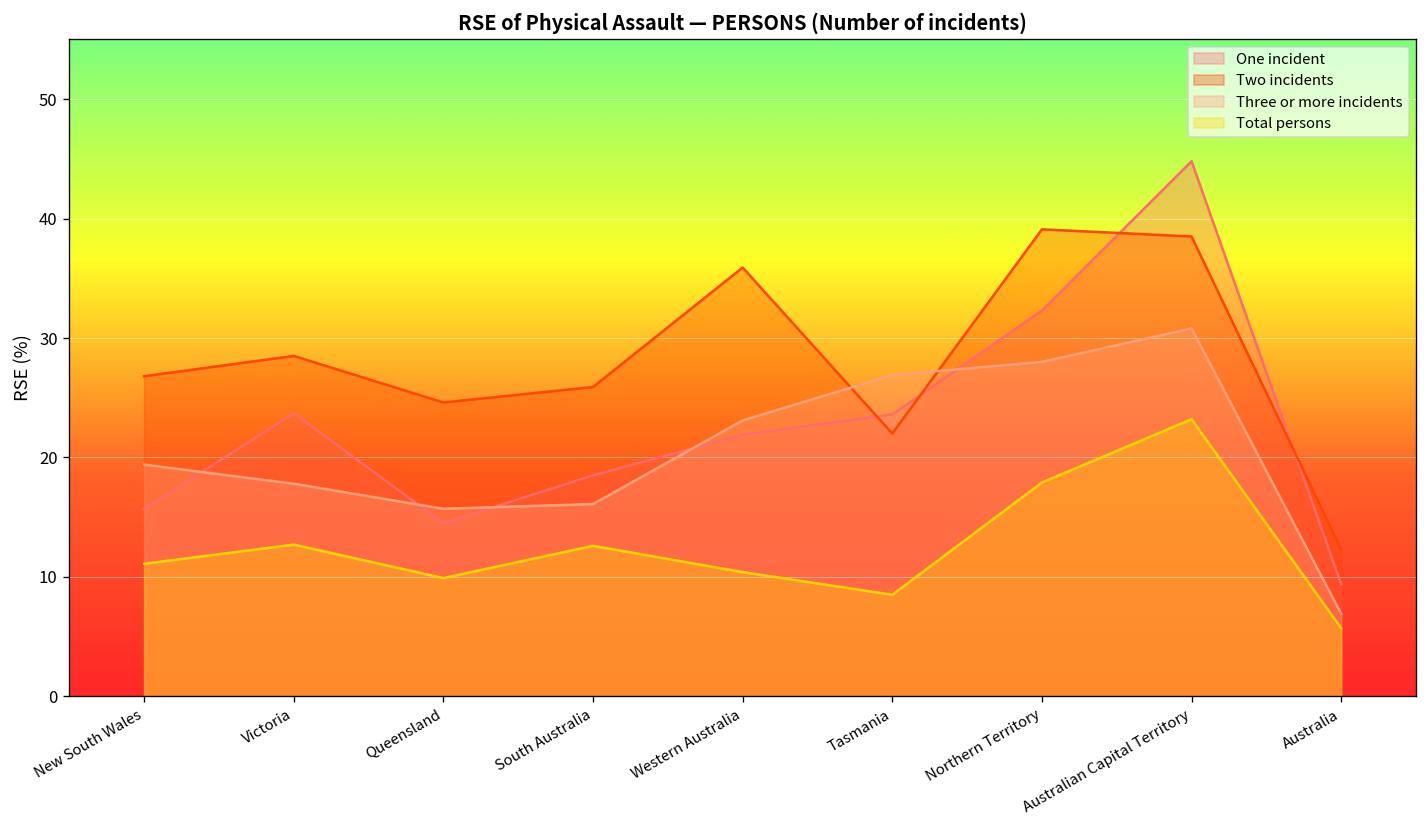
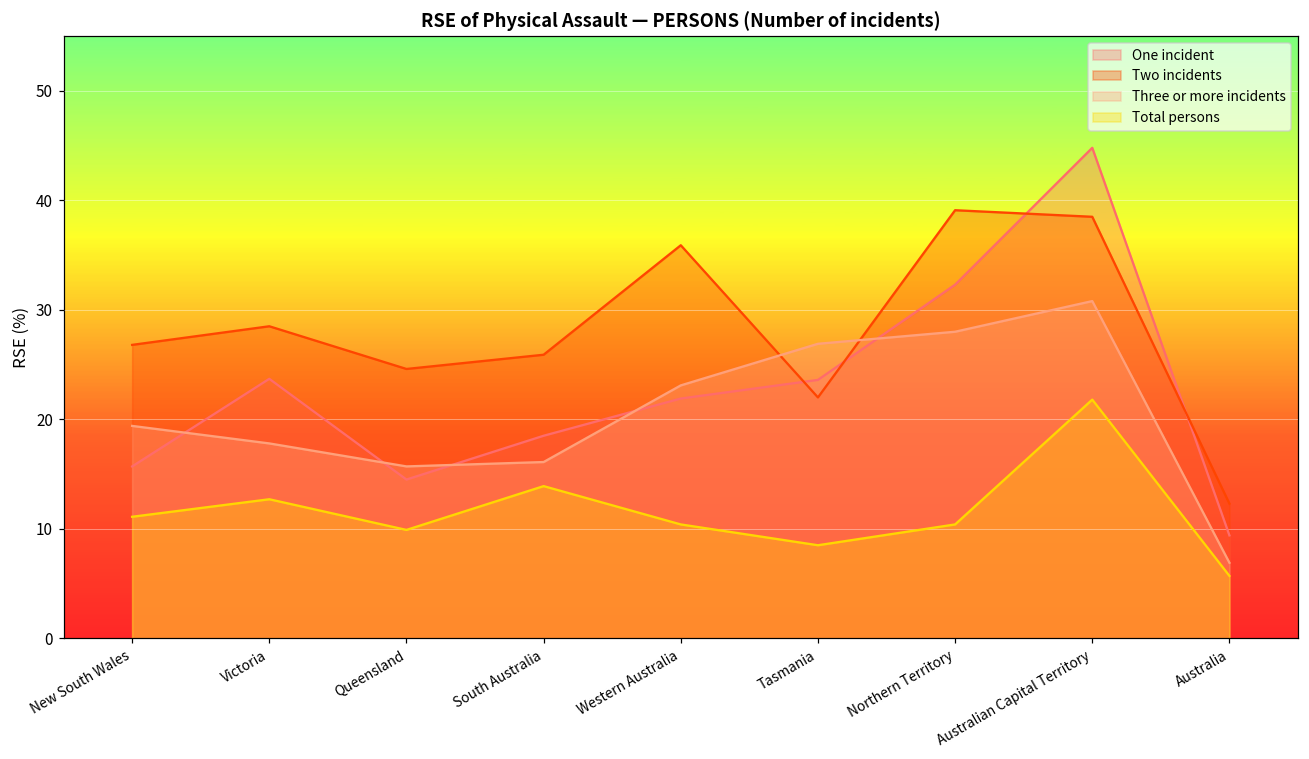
  {
    "Total persons": {
      "New South Wales": 11,
      "Victoria": 13,
      "Queensland": 10,
-     "South Australia": 13,
+     "South Australia": 14,
      "Western Australia": 10,
      "Tasmania": 9,
-     "Northern Territory": 18,
-     "Australian Capital Territory": 23,
+     "Northern Territory": 10,
+     "Australian Capital Territory": 22,
      "Australia": 6
    }
  }
